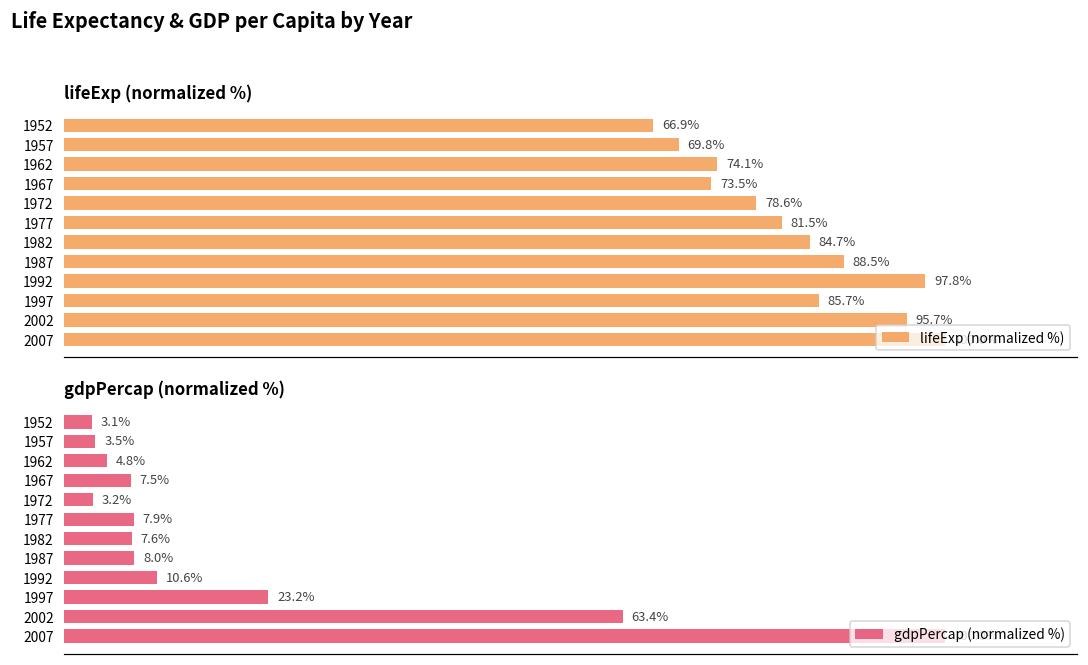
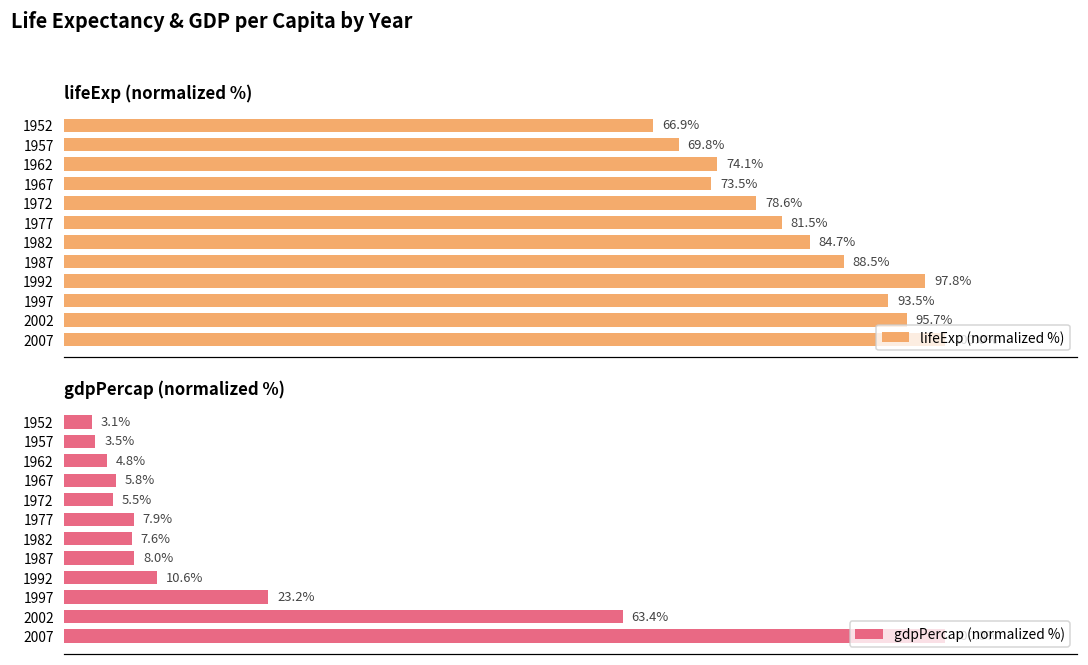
  {
    "lifeExp (normalized %)": {
      "1952": "66.9%",
      "1957": "69.8%",
      "1962": "74.1%",
      "1967": "73.5%",
      "1972": "78.6%",
      "1977": "81.5%",
      "1982": "84.7%",
      "1987": "88.5%",
      "1992": "97.8%",
-     "1997": "85.7%"
+     "1997": "93.5%"
    },
    "gdpPercap (normalized %)": {
      "1952": "3.1%",
      "1957": "3.5%",
      "1962": "4.8%",
-     "1967": "7.5%",
-     "1972": "3.2%",
+     "1967": "5.8%",
+     "1972": "5.5%",
      "1977": "7.9%",
      "1982": "7.6%",
      "1987": "8.0%",
      "1992": "10.6%",
      "1997": "23.2%",
      "2002": "63.4%"
    }
  }
